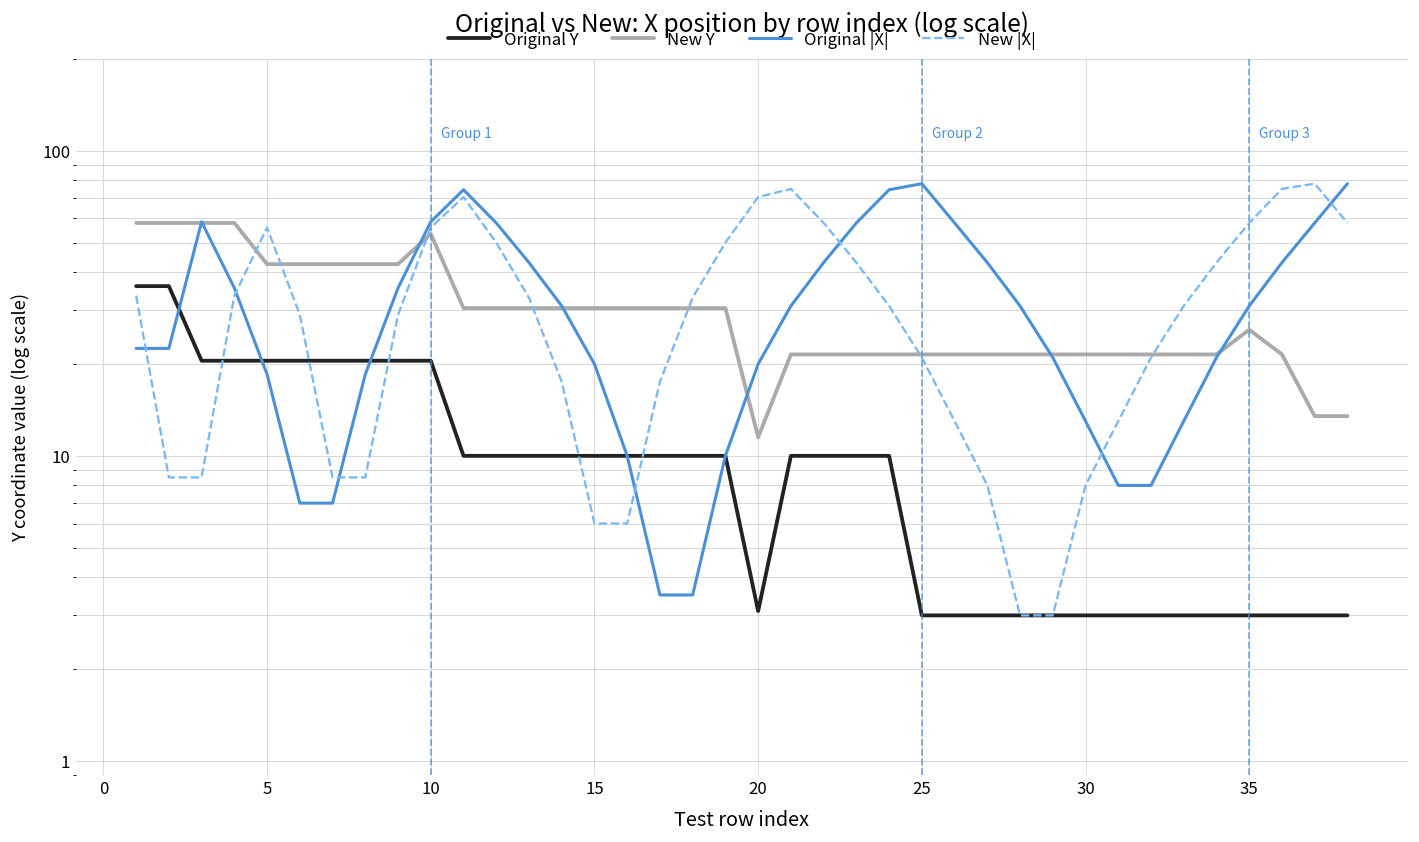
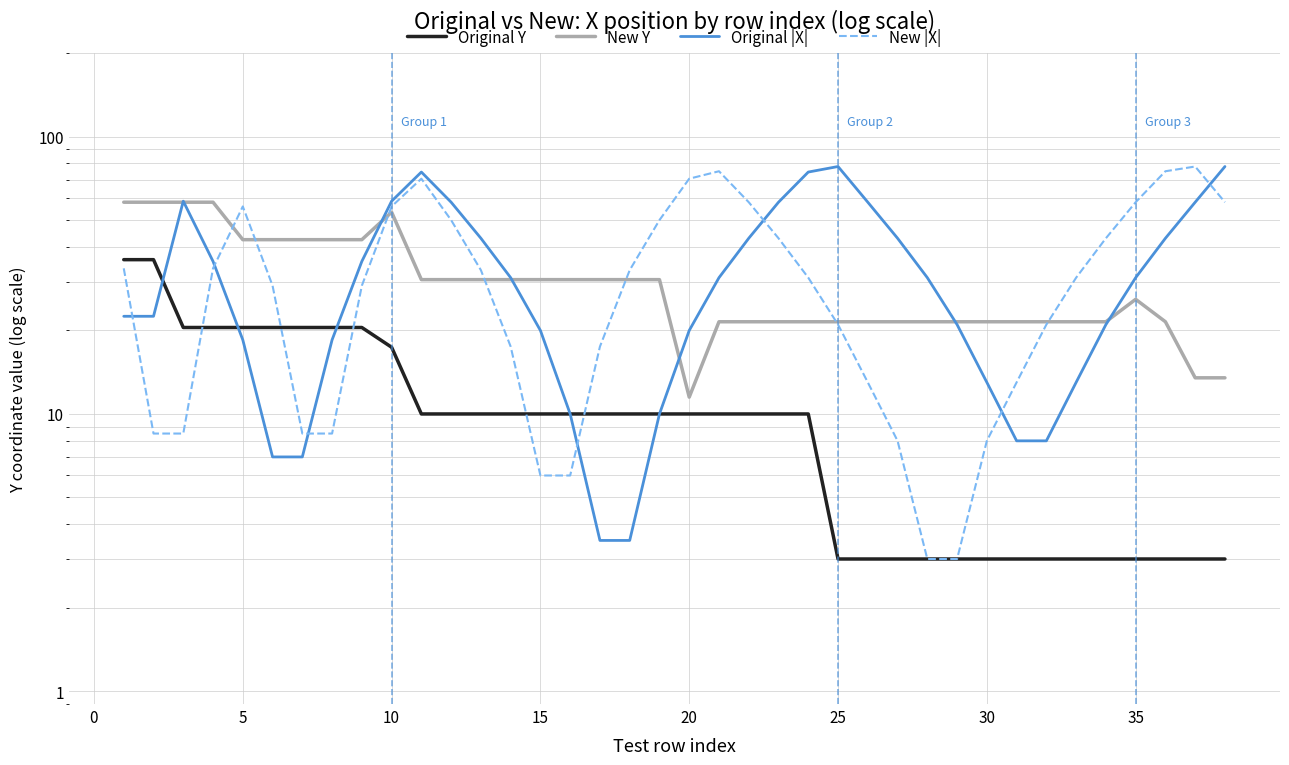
  {
    "Original Y": {
      "5": 21,
-     "10": 21,
+     "10": 17,
      "15": 10.0,
-     "20": 3.1,
+     "20": 10.0,
      "25": 3.0,
      "30": 3.0,
      "35": 3.0
    },
    "New Y": {
      "5": 43,
      "10": 53,
      "15": 31,
      "20": 11.5,
      "25": 22,
      "30": 22,
      "35": 26
    },
    "Original |X|": {
      "5": 19,
      "10": 59,
      "15": 20,
      "20": 20,
      "25": 78,
      "30": 13,
      "35": 31
    },
    "New |X|": {
      "5": 56,
      "10": 56,
      "15": 6.0,
      "20": 71,
      "25": 21,
      "30": 8.0,
      "35": 58
    }
  }
